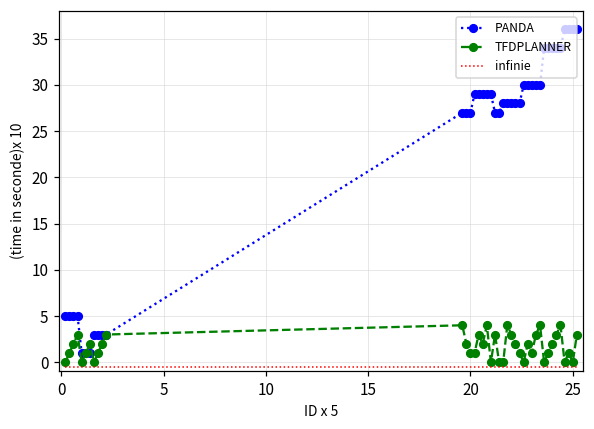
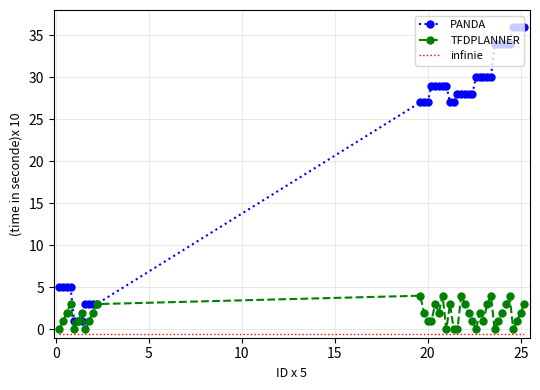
  {
    "PANDA": {
      "20": 27
    },
    "TFDPLANNER": {
      "20": 1,
-     "25": 0
+     "25": 2
    },
    "infinie": {
      "20": -1,
      "25": -1
    }
  }
